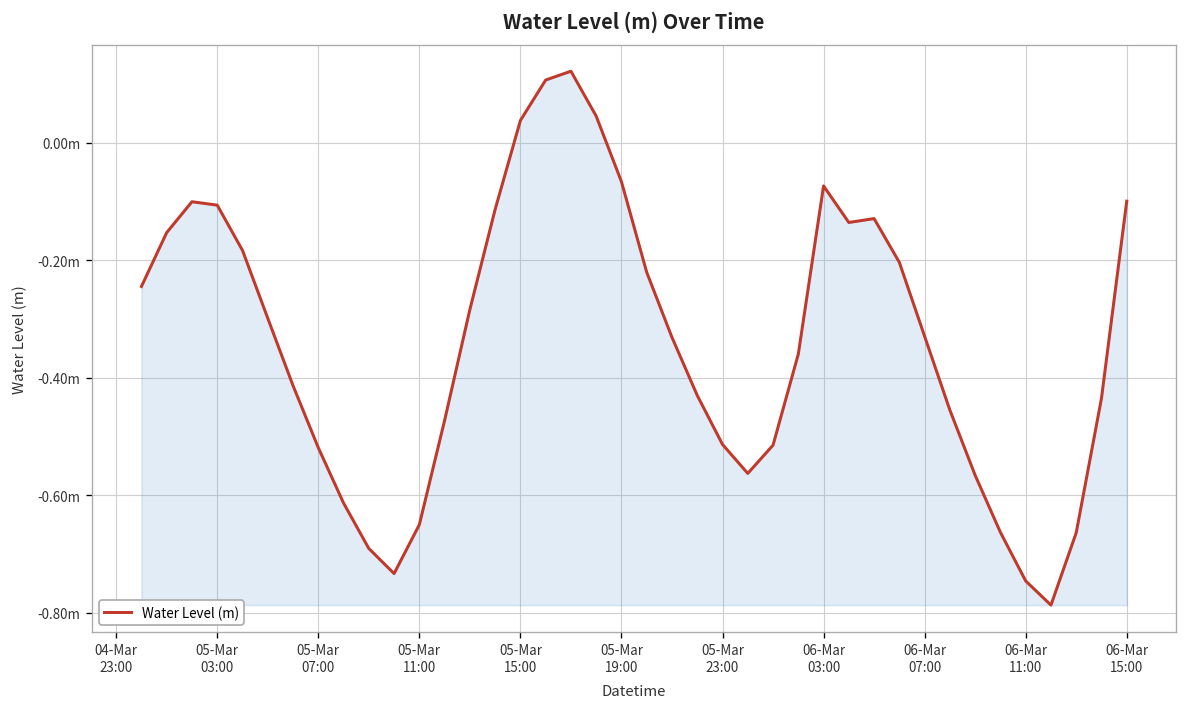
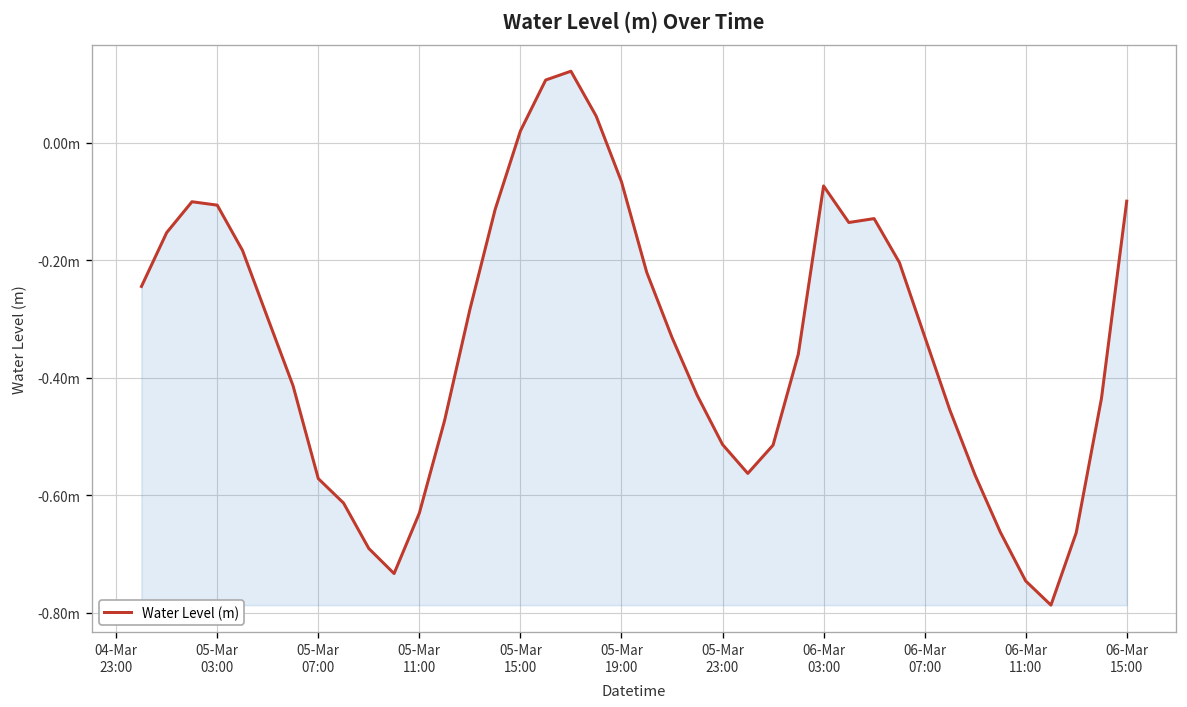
  {
    "05-Mar 03:00": "-0.11m",
-   "05-Mar 07:00": "-0.52m",
-   "05-Mar 11:00": "-0.65m",
-   "05-Mar 15:00": "0.04m",
+   "05-Mar 07:00": "-0.57m",
+   "05-Mar 11:00": "-0.63m",
+   "05-Mar 15:00": "0.02m",
    "05-Mar 19:00": "-0.07m",
    "05-Mar 23:00": "-0.51m",
    "06-Mar 03:00": "-0.07m",
    "06-Mar 07:00": "-0.33m",
    "06-Mar 11:00": "-0.75m",
    "06-Mar 15:00": "-0.10m"
  }
